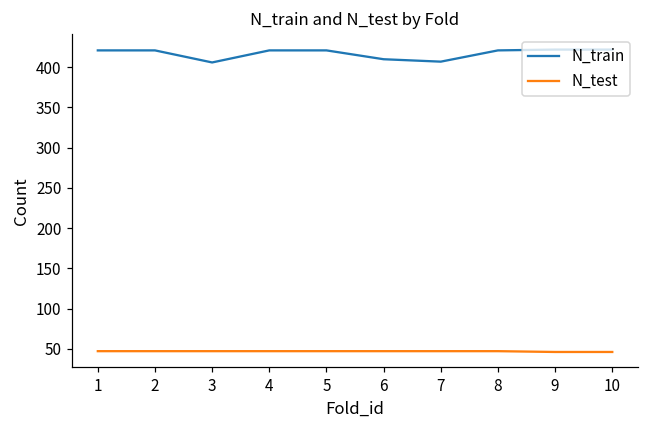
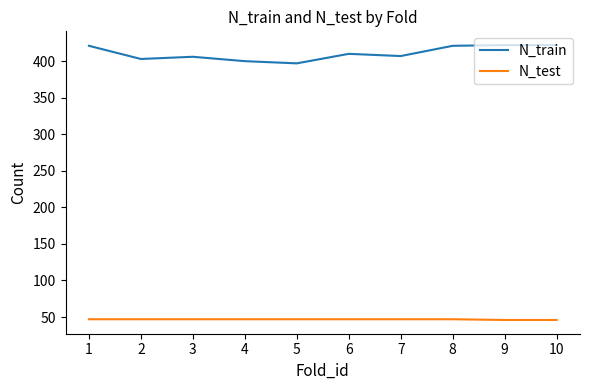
  {
    "N_train": {
      "1": 420,
-     "2": 420,
+     "2": 400,
      "3": 410,
-     "4": 420,
-     "5": 420,
+     "4": 400,
+     "5": 400,
      "6": 410,
      "7": 410,
      "8": 420
    },
    "N_test": {
      "1": 50,
      "2": 50,
      "3": 50,
      "4": 50,
      "5": 50,
      "6": 50,
      "7": 50,
      "8": 50,
      "9": 50,
      "10": 50
    }
  }
